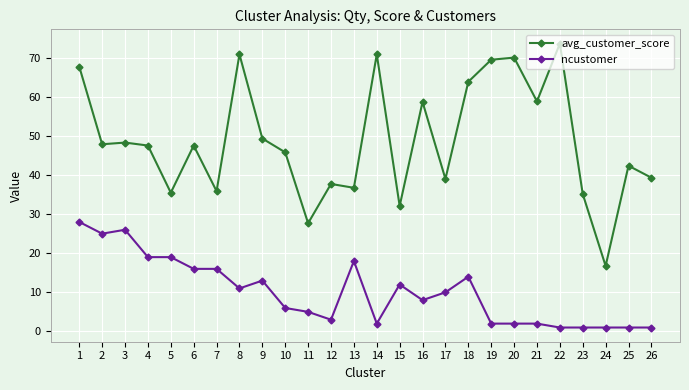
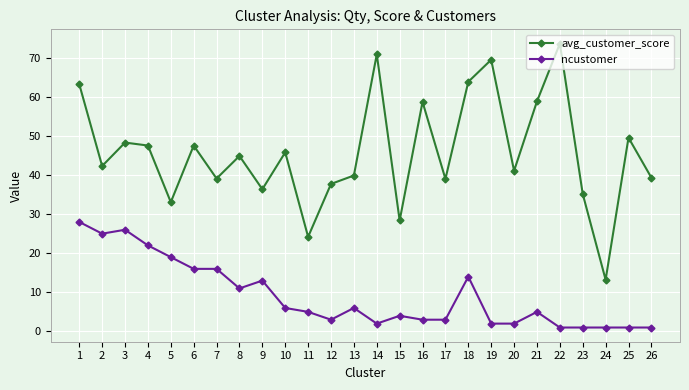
  {
    "avg_customer_score": {
-     "1": 68,
-     "2": 48,
+     "1": 63,
+     "2": 42,
      "3": 48,
      "4": 48,
-     "5": 35,
+     "5": 33,
      "6": 48,
-     "7": 36,
-     "8": 71,
-     "9": 49,
+     "7": 39,
+     "8": 45,
+     "9": 36,
      "10": 46,
-     "11": 28,
+     "11": 24,
      "12": 38,
-     "13": 37,
+     "13": 40,
      "14": 71,
-     "15": 32,
+     "15": 28,
      "16": 59,
      "17": 39,
      "18": 64,
      "19": 69,
-     "20": 70,
+     "20": 41,
      "21": 59,
      "23": 35,
-     "24": 17,
-     "25": 42,
+     "24": 13,
+     "25": 50,
      "26": 39
    },
    "ncustomer": {
      "1": 28,
      "2": 25,
      "3": 26,
-     "4": 19,
+     "4": 22,
      "5": 19,
      "6": 16,
      "7": 16,
      "8": 11,
      "9": 13,
      "10": 6,
      "11": 5,
      "12": 3,
-     "13": 18,
+     "13": 6,
      "14": 2,
-     "15": 12,
-     "16": 8,
-     "17": 10,
+     "15": 4,
+     "16": 3,
+     "17": 3,
      "18": 14,
      "19": 2,
      "20": 2,
-     "21": 2,
+     "21": 5,
      "22": 1,
      "23": 1,
      "24": 1,
      "25": 1,
      "26": 1
    }
  }
